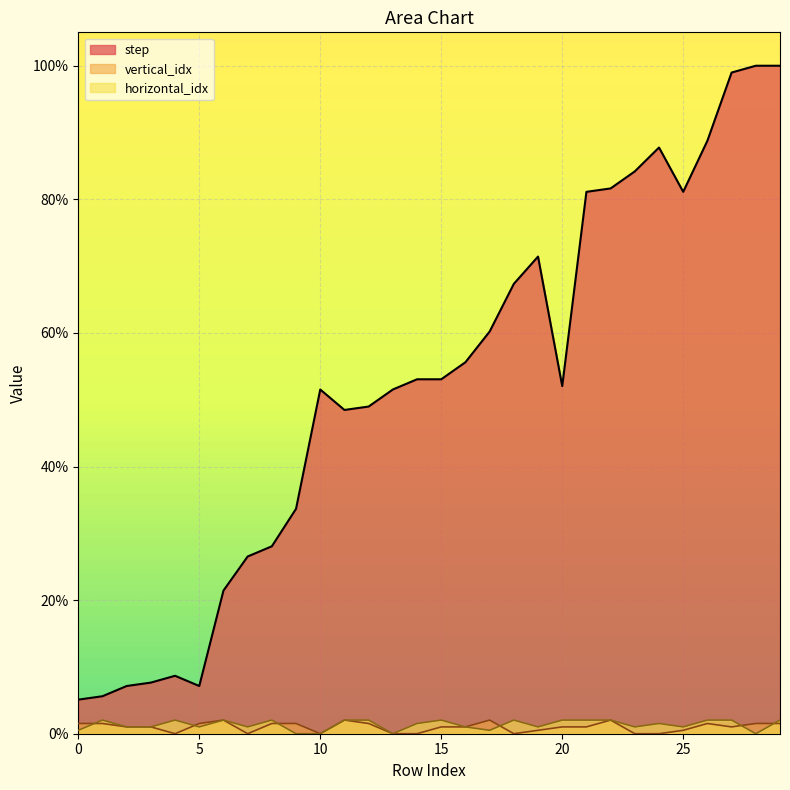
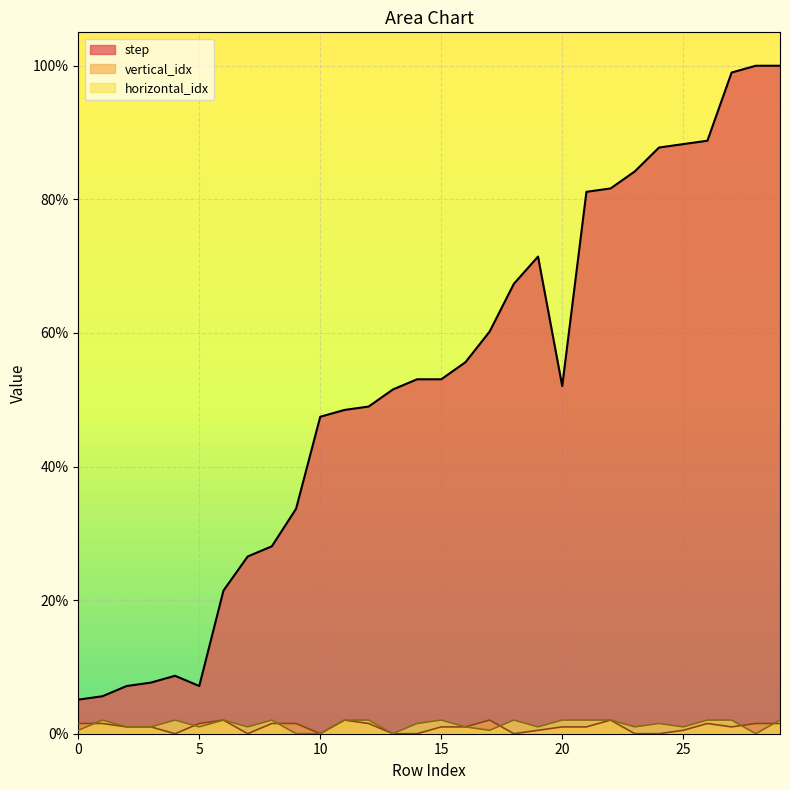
  {
    "step": {
      "0": "5%",
      "5": "7%",
-     "10": "52%",
+     "10": "47%",
      "15": "53%",
      "20": "52%",
-     "25": "81%"
+     "25": "88%"
    }
  }
